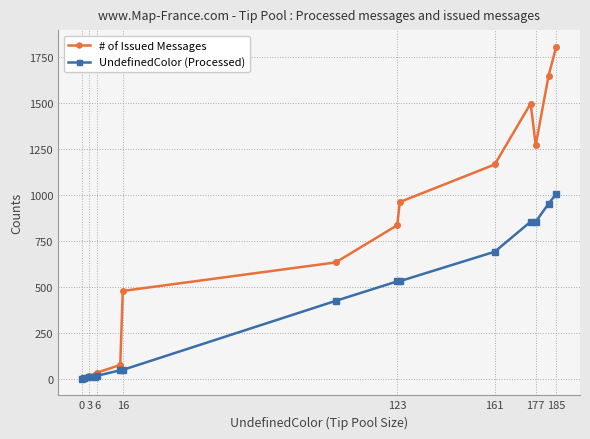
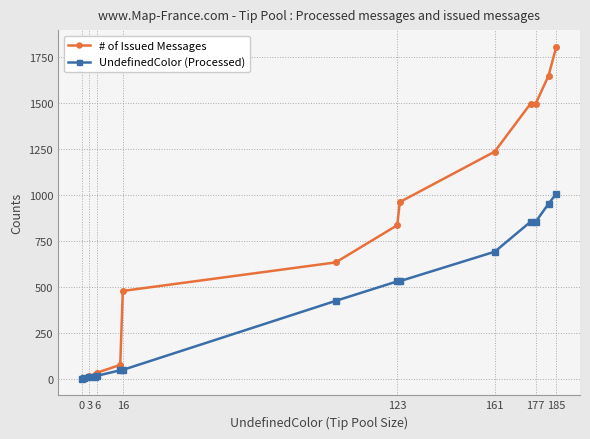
  {
    "# of Issued Messages": {
      "6": 30,
      "16": 480,
      "123": 830,
-     "161": 1160,
-     "177": 1270,
+     "161": 1230,
+     "177": 1500,
      "185": 1800
    },
    "UndefinedColor (Processed)": {
      "6": 20,
      "16": 50,
      "123": 530,
      "161": 690,
      "177": 850,
      "185": 1010
    }
  }
